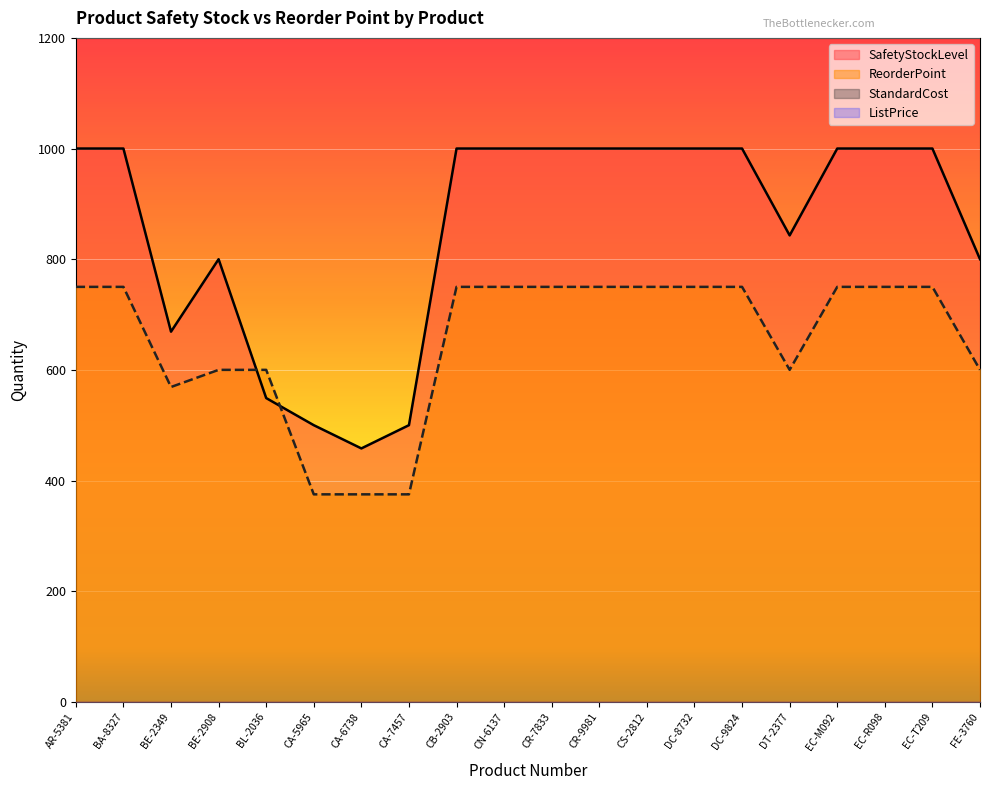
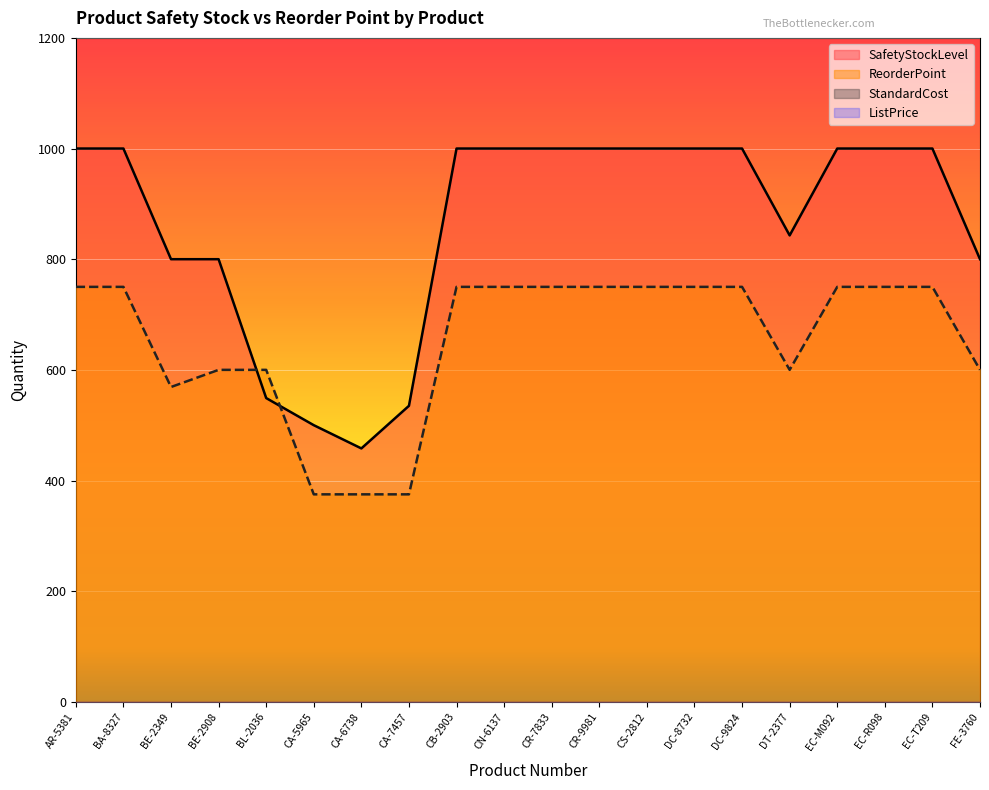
  {
    "SafetyStockLevel": {
      "AR-5381": 1000,
      "BA-8327": 1000,
-     "BE-2349": 670,
+     "BE-2349": 800,
      "BE-2908": 800,
      "BL-2036": 550,
      "CA-5965": 500,
      "CA-6738": 460,
-     "CA-7457": 500,
+     "CA-7457": 540,
      "CB-2903": 1000,
      "CN-6137": 1000,
      "CR-7833": 1000,
      "CR-9981": 1000,
      "CS-2812": 1000,
      "DC-8732": 1000,
      "DC-9824": 1000,
      "DT-2377": 840,
      "EC-M092": 1000,
      "EC-R098": 1000,
      "EC-T209": 1000,
      "FE-3760": 800
    },
    "ReorderPoint": {
      "AR-5381": 750,
      "BA-8327": 750,
      "BE-2349": 570,
      "BE-2908": 600,
      "BL-2036": 600,
      "CA-5965": 380,
      "CA-6738": 380,
      "CA-7457": 380,
      "CB-2903": 750,
      "CN-6137": 750,
      "CR-7833": 750,
      "CR-9981": 750,
      "CS-2812": 750,
      "DC-8732": 750,
      "DC-9824": 750,
      "DT-2377": 600,
      "EC-M092": 750,
      "EC-R098": 750,
      "EC-T209": 750,
      "FE-3760": 600
    },
    "ListPrice": {
      "AR-5381": 0,
      "BA-8327": 0,
      "BE-2349": 0,
      "BE-2908": 0,
      "BL-2036": 0,
      "CA-5965": 0,
      "CA-6738": 0,
      "CA-7457": 0,
      "CB-2903": 0,
      "CN-6137": 0,
      "CR-7833": 0,
      "CR-9981": 0,
      "CS-2812": 0,
      "DC-8732": 0,
      "DC-9824": 0,
      "DT-2377": 0,
      "EC-M092": 0,
      "EC-R098": 0,
      "EC-T209": 0,
      "FE-3760": 0
    }
  }
